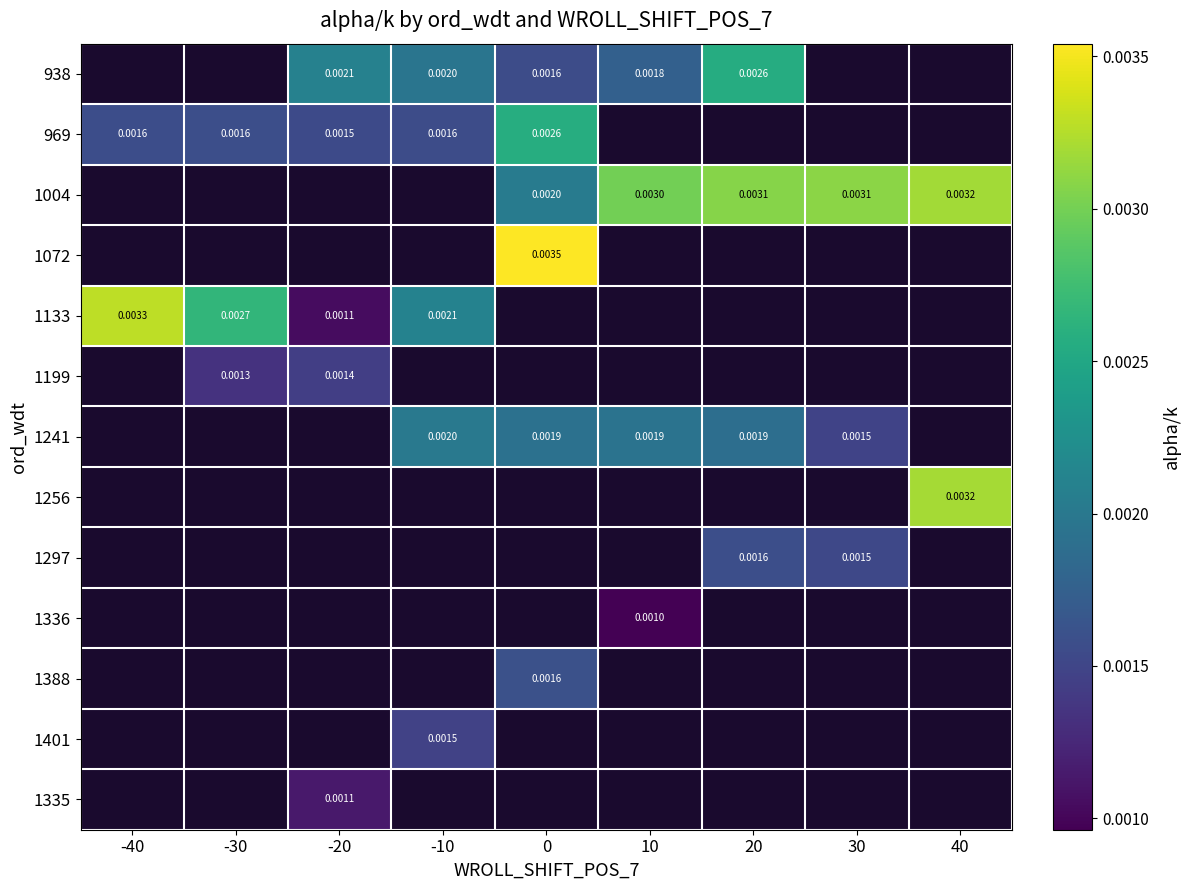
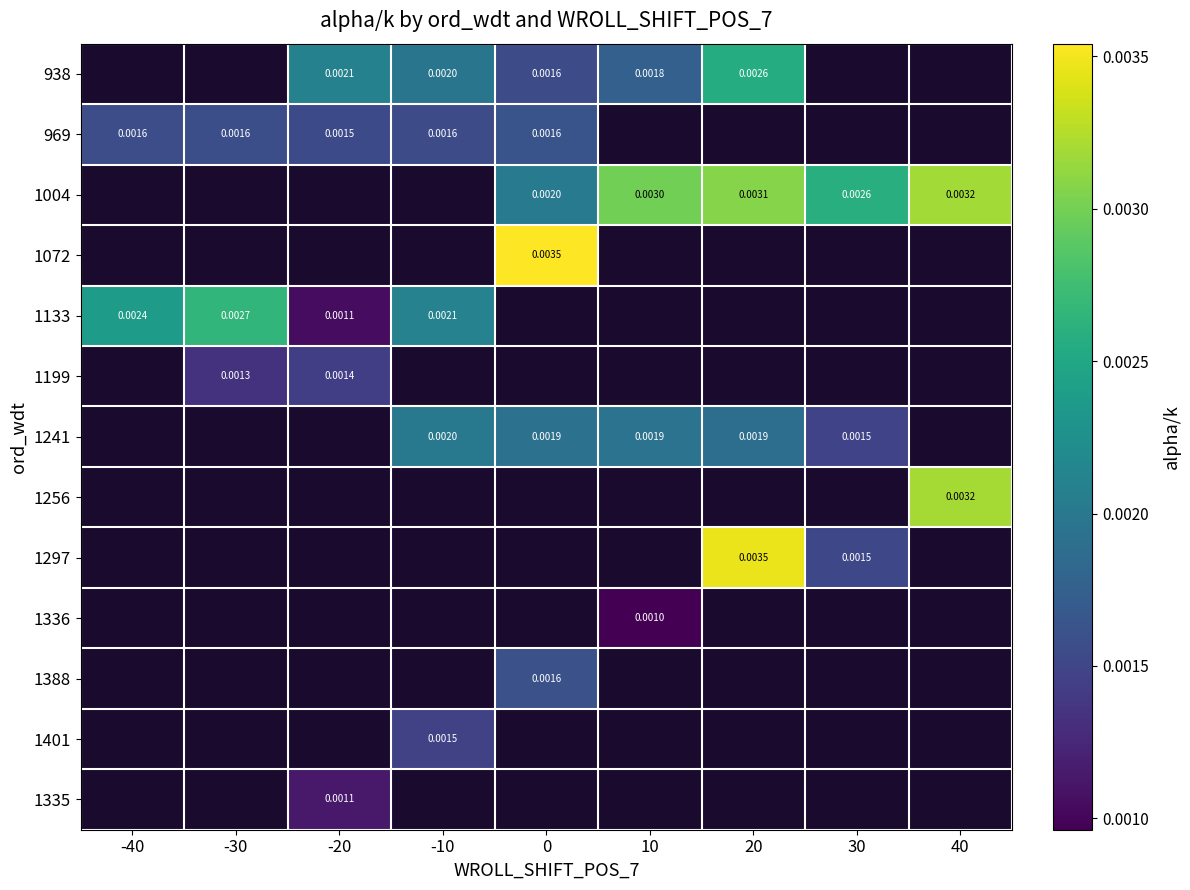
  {
    "938": {
      "-20": 0.0021,
      "-10": 0.0020,
      "0": 0.0016,
      "10": 0.0018,
      "20": 0.0026
    },
    "969": {
      "-40": 0.0016,
      "-30": 0.0016,
      "-20": 0.0015,
      "-10": 0.0016,
-     "0": 0.0026
+     "0": 0.0016
    },
    "1004": {
      "0": 0.0020,
      "10": 0.0030,
      "20": 0.0031,
-     "30": 0.0031,
+     "30": 0.0026,
      "40": 0.0032
    },
    "1072": {
      "0": 0.0035
    },
    "1133": {
-     "-40": 0.0033,
+     "-40": 0.0024,
      "-30": 0.0027,
      "-20": 0.0011,
      "-10": 0.0021
    },
    "1199": {
      "-30": 0.0013,
      "-20": 0.0014
    },
    "1241": {
      "-10": 0.0020,
      "0": 0.0019,
      "10": 0.0019,
      "20": 0.0019,
      "30": 0.0015
    },
    "1256": {
      "40": 0.0032
    },
    "1297": {
-     "20": 0.0016,
+     "20": 0.0035,
      "30": 0.0015
    },
    "1336": {
      "10": 0.0010
    },
    "1388": {
      "0": 0.0016
    },
    "1401": {
      "-10": 0.0015
    },
    "1335": {
      "-20": 0.0011
    }
  }
